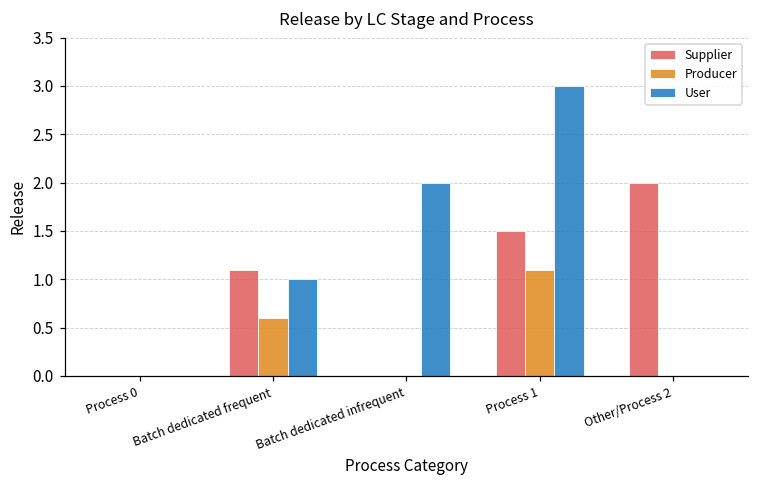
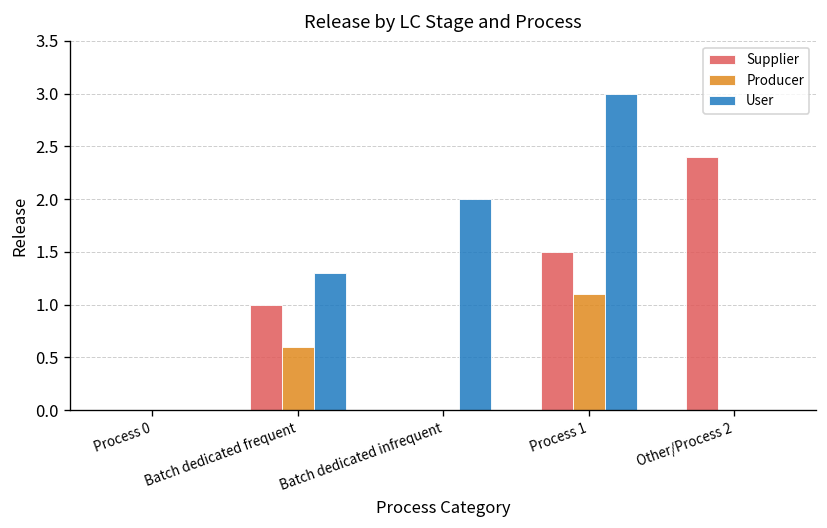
  {
    "Supplier": {
      "Process 0": 0.0,
-     "Batch dedicated frequent": 1.1,
+     "Batch dedicated frequent": 1.0,
      "Batch dedicated infrequent": 0.0,
      "Process 1": 1.5,
-     "Other/Process 2": 2.0
+     "Other/Process 2": 2.4
    },
    "Producer": {
      "Process 0": 0.0,
      "Batch dedicated frequent": 0.6,
      "Batch dedicated infrequent": 0.0,
      "Process 1": 1.1,
      "Other/Process 2": 0.0
    },
    "User": {
      "Process 0": 0.0,
-     "Batch dedicated frequent": 1.0,
+     "Batch dedicated frequent": 1.3,
      "Batch dedicated infrequent": 2.0,
      "Process 1": 3.0,
      "Other/Process 2": 0.0
    }
  }
